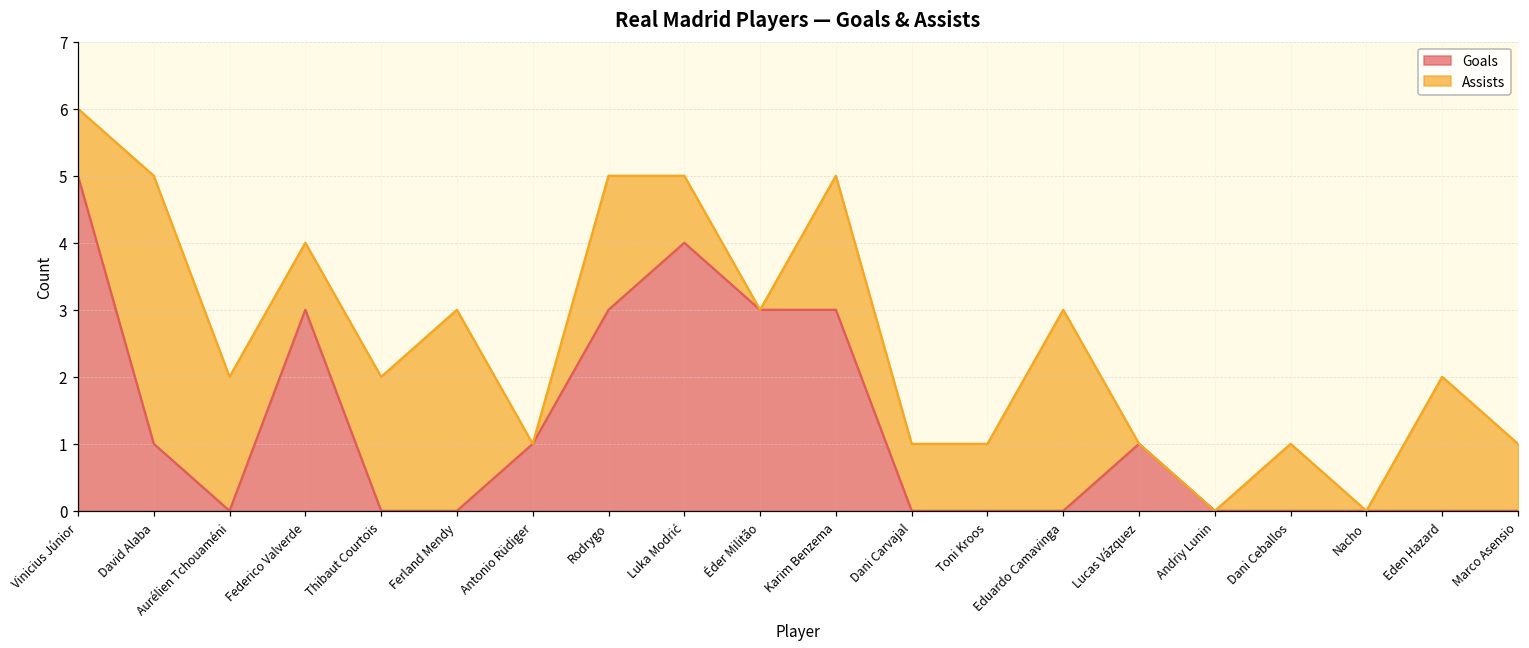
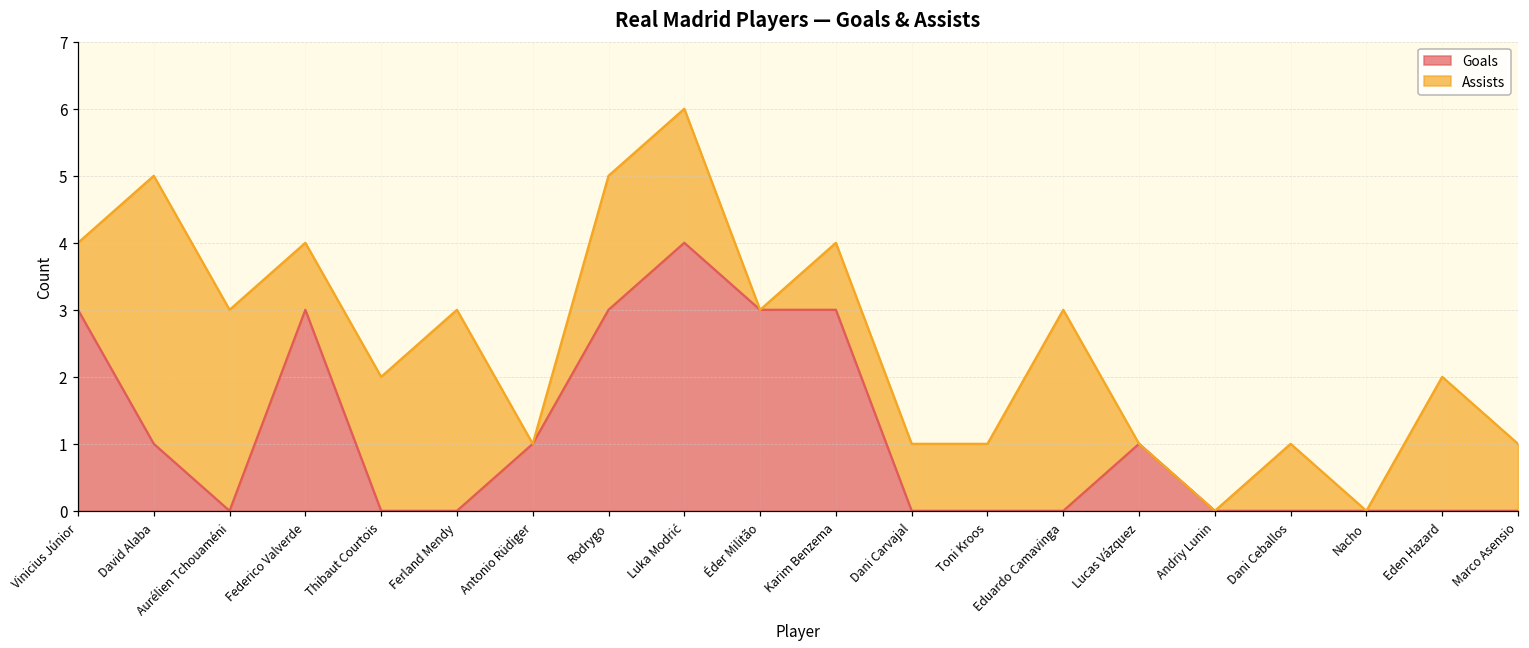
  {
    "Goals": {
-     "Vinicius Júnior": 5,
+     "Vinicius Júnior": 3,
      "David Alaba": 1,
      "Aurélien Tchouaméni": 0,
      "Federico Valverde": 3,
      "Thibaut Courtois": 0,
      "Ferland Mendy": 0,
      "Rodrygo": 3,
      "Luka Modrić": 4,
      "Karim Benzema": 3,
      "Dani Carvajal": 0,
      "Toni Kroos": 0,
      "Eduardo Camavinga": 0,
      "Dani Ceballos": 0,
      "Eden Hazard": 0,
      "Marco Asensio": 0
    },
    "Assists": {
      "Vinicius Júnior": 1,
      "David Alaba": 4,
-     "Aurélien Tchouaméni": 2,
+     "Aurélien Tchouaméni": 3,
      "Federico Valverde": 1,
      "Thibaut Courtois": 2,
      "Ferland Mendy": 3,
      "Rodrygo": 2,
-     "Luka Modrić": 1,
-     "Karim Benzema": 2,
+     "Luka Modrić": 2,
+     "Karim Benzema": 1,
      "Dani Carvajal": 1,
      "Toni Kroos": 1,
      "Eduardo Camavinga": 3,
      "Dani Ceballos": 1,
      "Eden Hazard": 2,
      "Marco Asensio": 1
    }
  }
